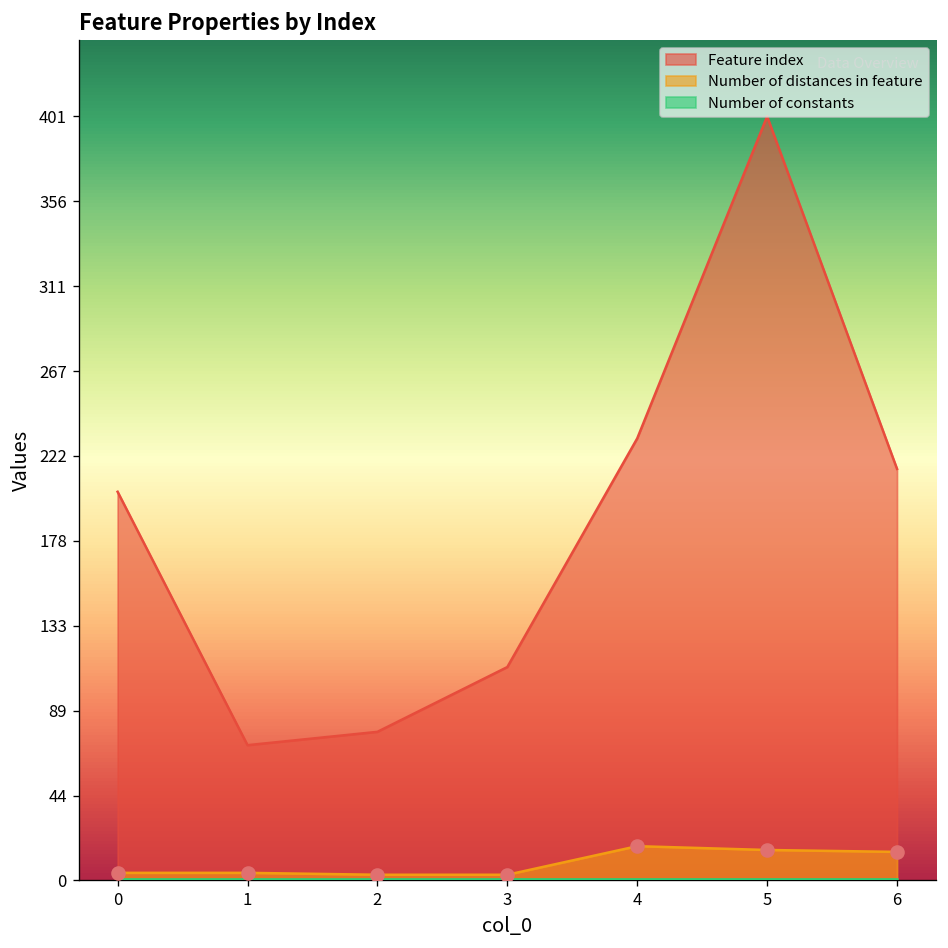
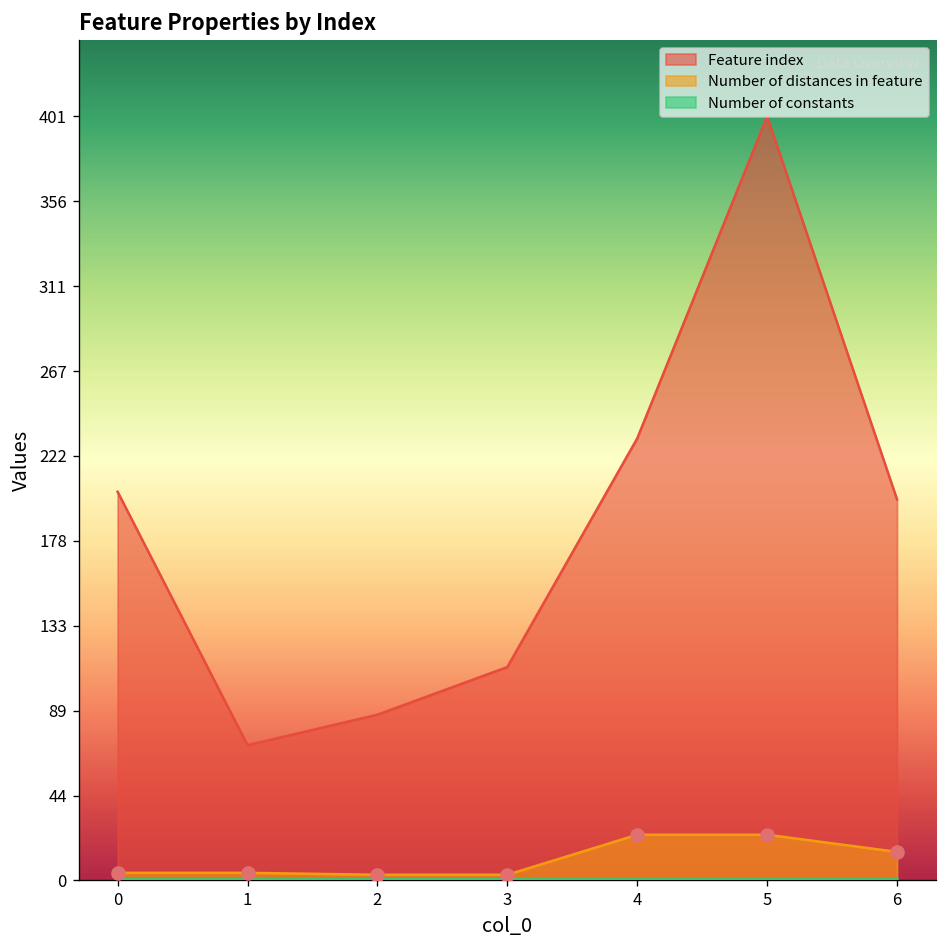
  {
    "Feature index": {
      "0": 204,
      "1": 71,
-     "2": 78,
+     "2": 87,
      "3": 112,
      "4": 232,
-     "6": 216
+     "6": 200
    },
    "Number of distances in feature": {
-     "4": 18,
-     "5": 16
+     "4": 24,
+     "5": 24
    },
    "Number of constants": {
      "0": 1,
      "1": 1,
      "2": 1,
      "3": 1,
      "4": 1,
      "5": 1,
      "6": 1
    }
  }
